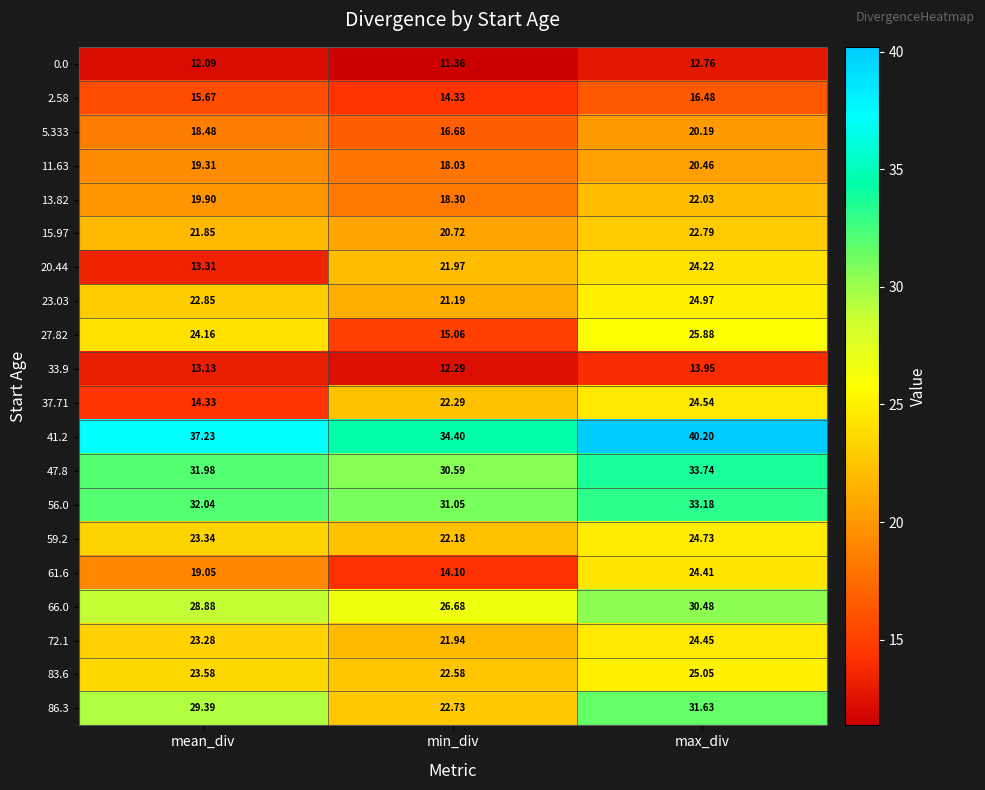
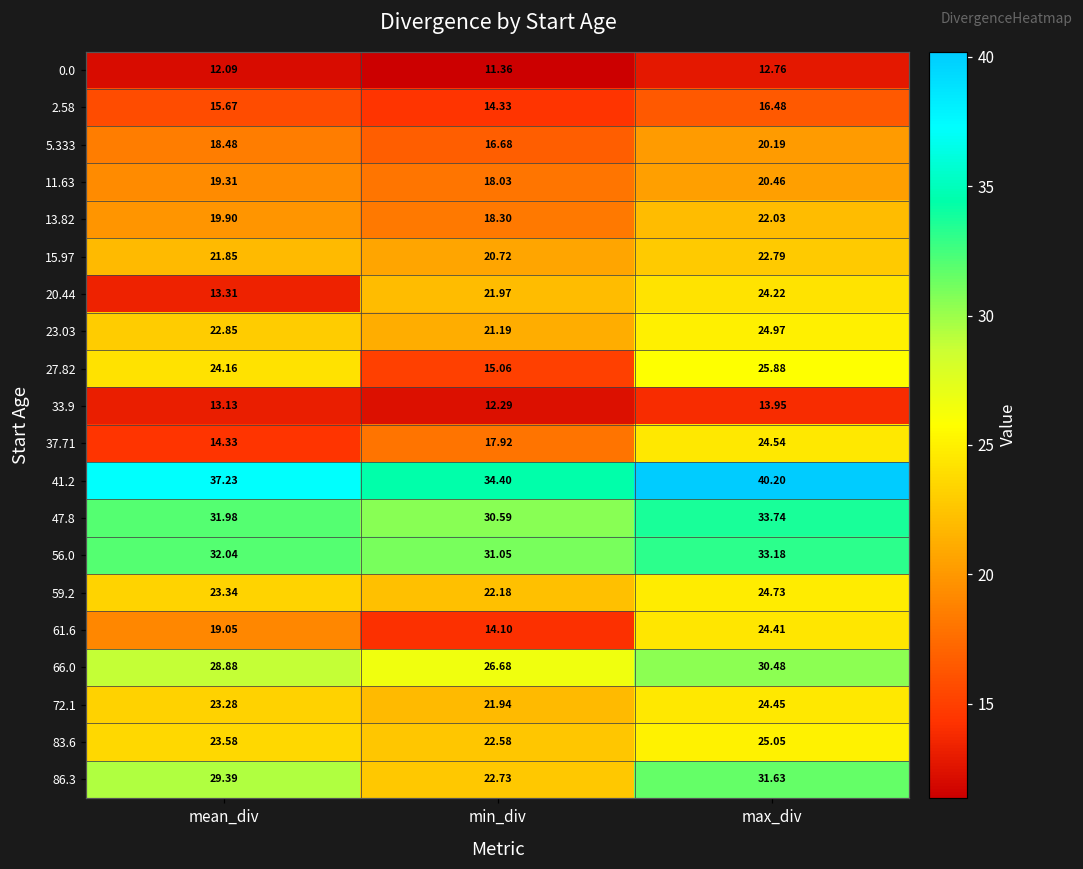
  {
    "0.0": {
      "mean_div": 12.09,
      "min_div": 11.36,
      "max_div": 12.76
    },
    "2.58": {
      "mean_div": 15.67,
      "min_div": 14.33,
      "max_div": 16.48
    },
    "5.333": {
      "mean_div": 18.48,
      "min_div": 16.68,
      "max_div": 20.19
    },
    "11.63": {
      "mean_div": 19.31,
      "min_div": 18.03,
      "max_div": 20.46
    },
    "13.82": {
      "mean_div": 19.90,
      "min_div": 18.30,
      "max_div": 22.03
    },
    "15.97": {
      "mean_div": 21.85,
      "min_div": 20.72,
      "max_div": 22.79
    },
    "20.44": {
      "mean_div": 13.31,
      "min_div": 21.97,
      "max_div": 24.22
    },
    "23.03": {
      "mean_div": 22.85,
      "min_div": 21.19,
      "max_div": 24.97
    },
    "27.82": {
      "mean_div": 24.16,
      "min_div": 15.06,
      "max_div": 25.88
    },
    "33.9": {
      "mean_div": 13.13,
      "min_div": 12.29,
      "max_div": 13.95
    },
    "37.71": {
      "mean_div": 14.33,
-     "min_div": 22.29,
+     "min_div": 17.92,
      "max_div": 24.54
    },
    "41.2": {
      "mean_div": 37.23,
      "min_div": 34.40,
      "max_div": 40.20
    },
    "47.8": {
      "mean_div": 31.98,
      "min_div": 30.59,
      "max_div": 33.74
    },
    "56.0": {
      "mean_div": 32.04,
      "min_div": 31.05,
      "max_div": 33.18
    },
    "59.2": {
      "mean_div": 23.34,
      "min_div": 22.18,
      "max_div": 24.73
    },
    "61.6": {
      "mean_div": 19.05,
      "min_div": 14.10,
      "max_div": 24.41
    },
    "66.0": {
      "mean_div": 28.88,
      "min_div": 26.68,
      "max_div": 30.48
    },
    "72.1": {
      "mean_div": 23.28,
      "min_div": 21.94,
      "max_div": 24.45
    },
    "83.6": {
      "mean_div": 23.58,
      "min_div": 22.58,
      "max_div": 25.05
    },
    "86.3": {
      "mean_div": 29.39,
      "min_div": 22.73,
      "max_div": 31.63
    }
  }
